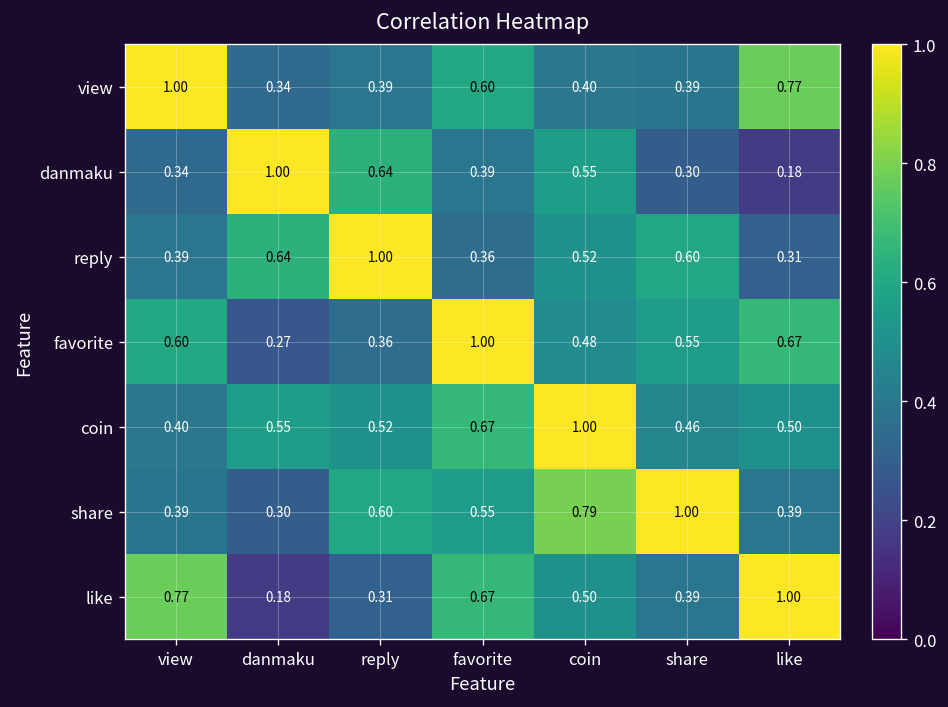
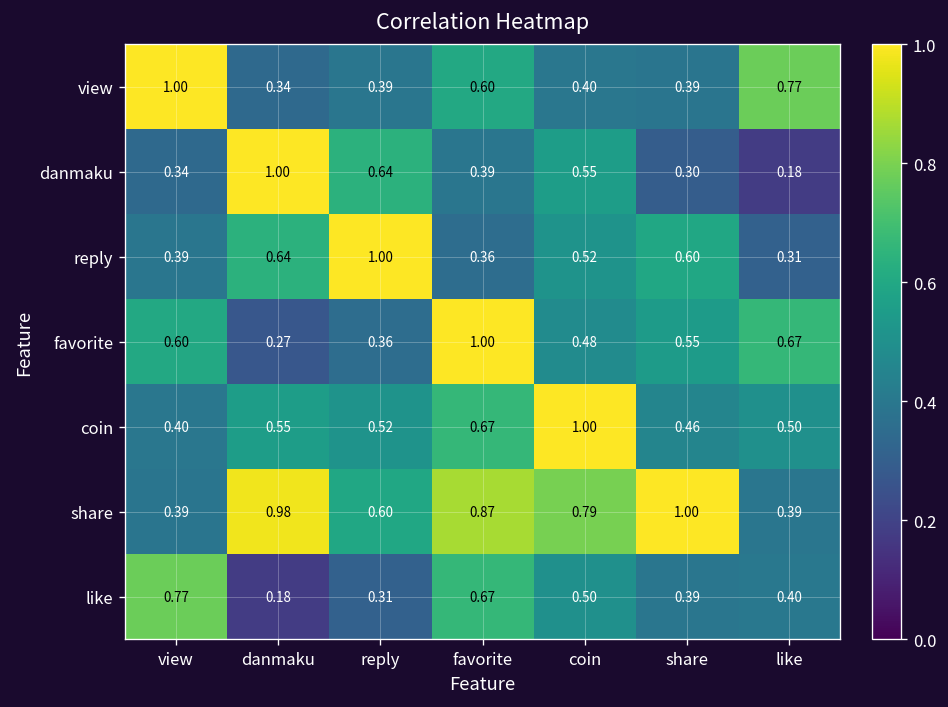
  {
    "view": {
      "view": 1.00,
      "danmaku": 0.34,
      "reply": 0.39,
      "favorite": 0.60,
      "coin": 0.40,
      "share": 0.39,
      "like": 0.77
    },
    "danmaku": {
      "view": 0.34,
      "danmaku": 1.00,
      "reply": 0.64,
      "favorite": 0.39,
      "coin": 0.55,
      "share": 0.30,
      "like": 0.18
    },
    "reply": {
      "view": 0.39,
      "danmaku": 0.64,
      "reply": 1.00,
      "favorite": 0.36,
      "coin": 0.52,
      "share": 0.60,
      "like": 0.31
    },
    "favorite": {
      "view": 0.60,
      "danmaku": 0.27,
      "reply": 0.36,
      "favorite": 1.00,
      "coin": 0.48,
      "share": 0.55,
      "like": 0.67
    },
    "coin": {
      "view": 0.40,
      "danmaku": 0.55,
      "reply": 0.52,
      "favorite": 0.67,
      "coin": 1.00,
      "share": 0.46,
      "like": 0.50
    },
    "share": {
      "view": 0.39,
-     "danmaku": 0.30,
+     "danmaku": 0.98,
      "reply": 0.60,
-     "favorite": 0.55,
+     "favorite": 0.87,
      "coin": 0.79,
      "share": 1.00,
      "like": 0.39
    },
    "like": {
      "view": 0.77,
      "danmaku": 0.18,
      "reply": 0.31,
      "favorite": 0.67,
      "coin": 0.50,
      "share": 0.39,
-     "like": 1.00
+     "like": 0.40
    }
  }
